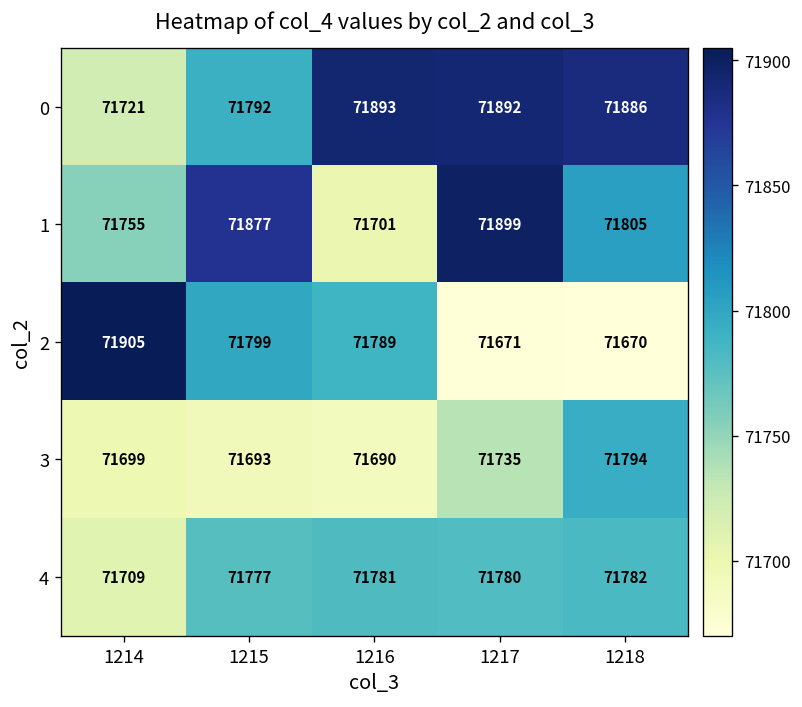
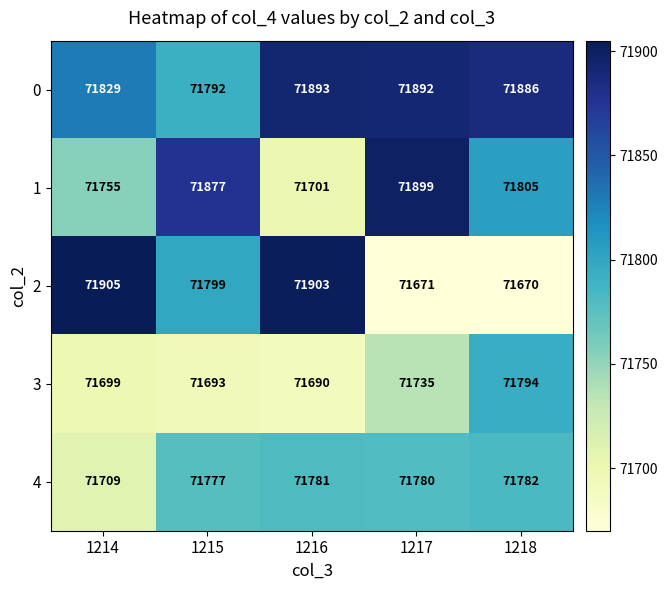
  {
    "0": {
-     "1214": 71721,
+     "1214": 71829,
      "1215": 71792,
      "1216": 71893,
      "1217": 71892,
      "1218": 71886
    },
    "1": {
      "1214": 71755,
      "1215": 71877,
      "1216": 71701,
      "1217": 71899,
      "1218": 71805
    },
    "2": {
      "1214": 71905,
      "1215": 71799,
-     "1216": 71789,
+     "1216": 71903,
      "1217": 71671,
      "1218": 71670
    },
    "3": {
      "1214": 71699,
      "1215": 71693,
      "1216": 71690,
      "1217": 71735,
      "1218": 71794
    },
    "4": {
      "1214": 71709,
      "1215": 71777,
      "1216": 71781,
      "1217": 71780,
      "1218": 71782
    }
  }
